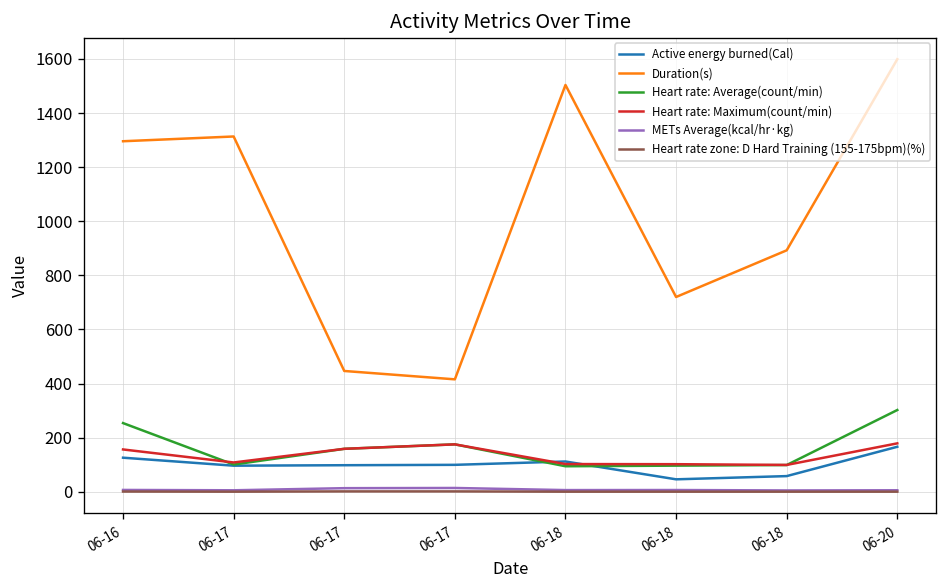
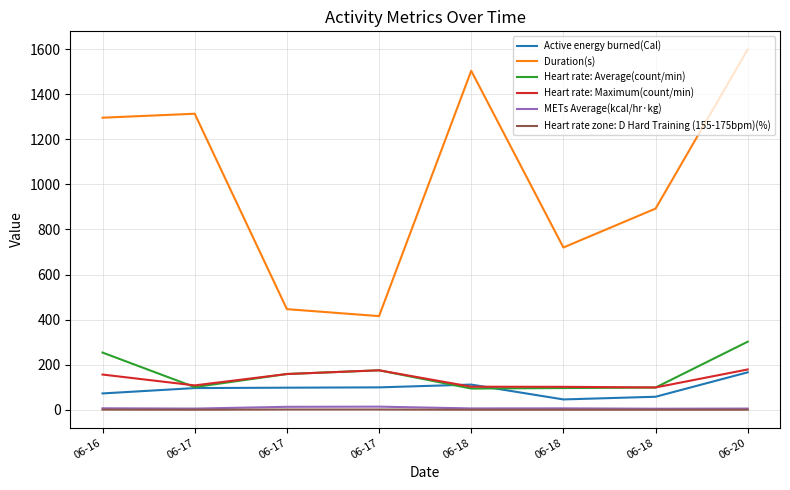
  {
    "Active energy burned(Cal)": {
-     "06-16": 130,
+     "06-16": 70,
      "06-20": 170
    },
    "Duration(s)": {
      "06-16": 1300
    },
    "Heart rate: Average(count/min)": {
      "06-16": 250,
      "06-20": 300
    },
    "Heart rate: Maximum(count/min)": {
      "06-16": 160,
      "06-20": 180
    }
  }
